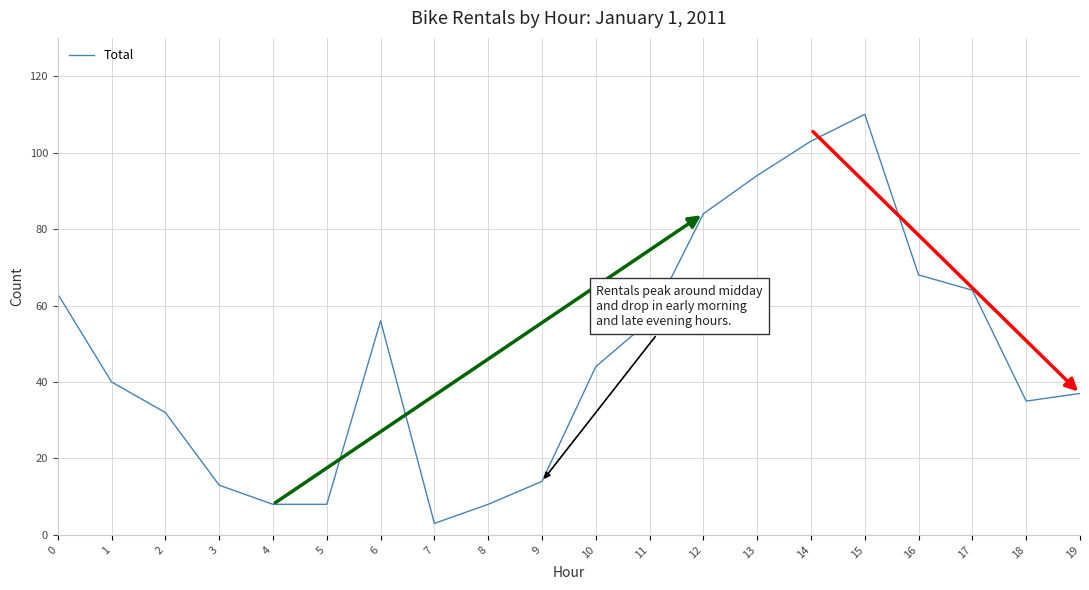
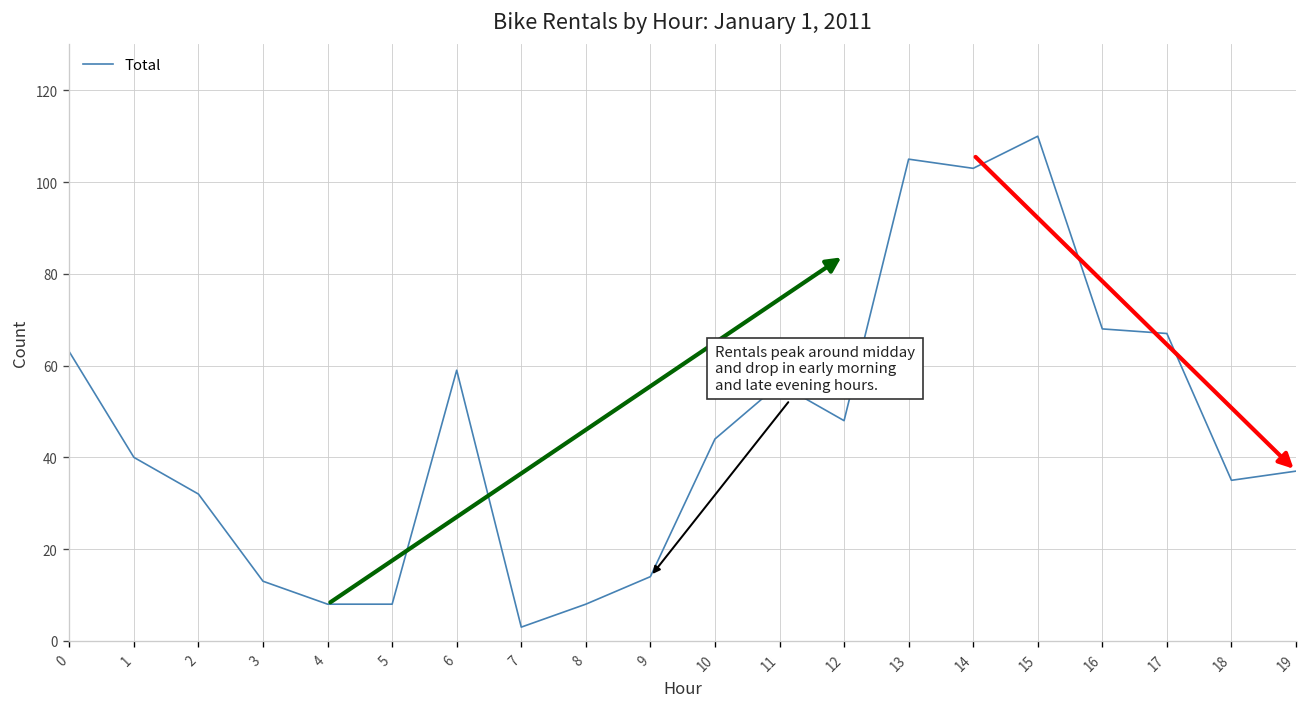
  {
    "0": 63,
    "1": 40,
    "2": 32,
    "3": 13,
    "4": 8,
    "5": 8,
-   "6": 56,
+   "6": 59,
    "7": 3,
    "8": 8,
    "9": 14,
    "10": 44,
-   "12": 84,
-   "13": 94,
+   "12": 48,
+   "13": 105,
    "14": 103,
    "15": 110,
    "16": 68,
-   "17": 64,
+   "17": 67,
    "18": 35,
    "19": 37
  }
